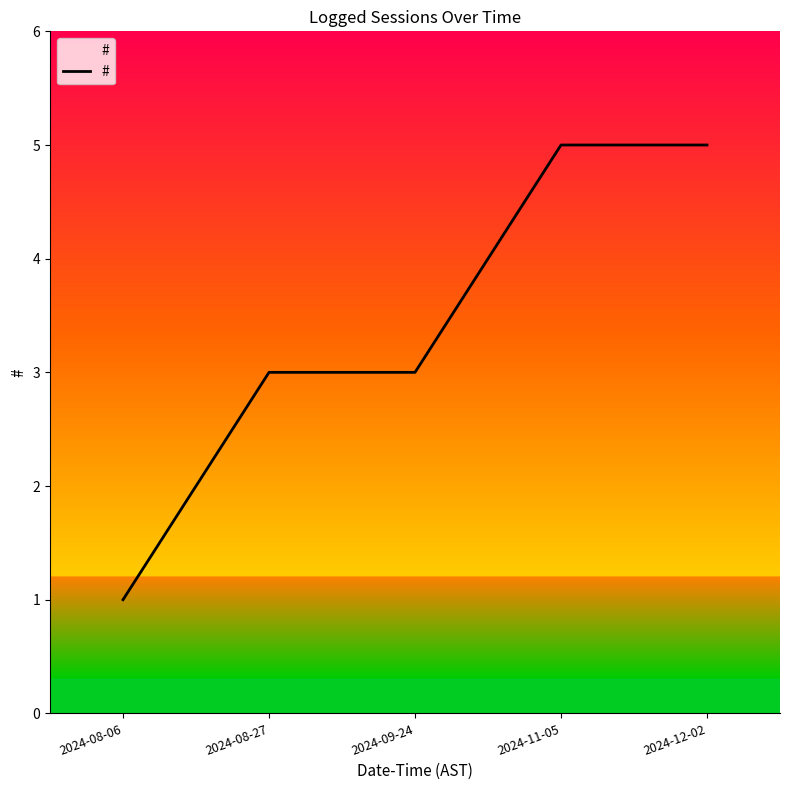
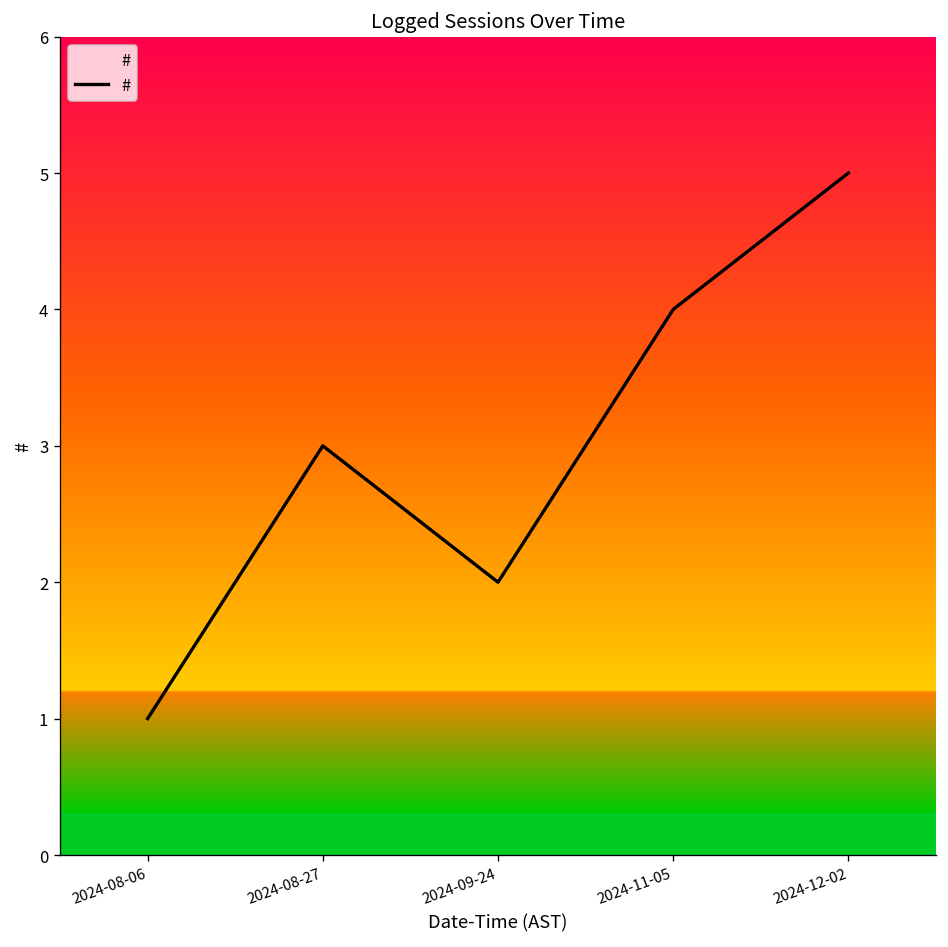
  {
    "2024-08-06": 1,
    "2024-08-27": 3,
-   "2024-09-24": 3,
-   "2024-11-05": 5,
+   "2024-09-24": 2,
+   "2024-11-05": 4,
    "2024-12-02": 5
  }
